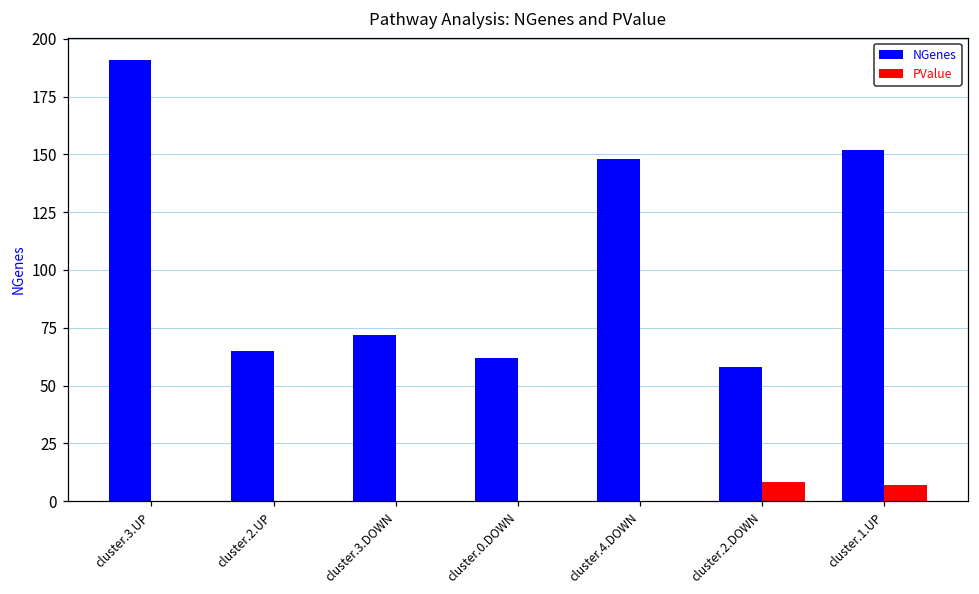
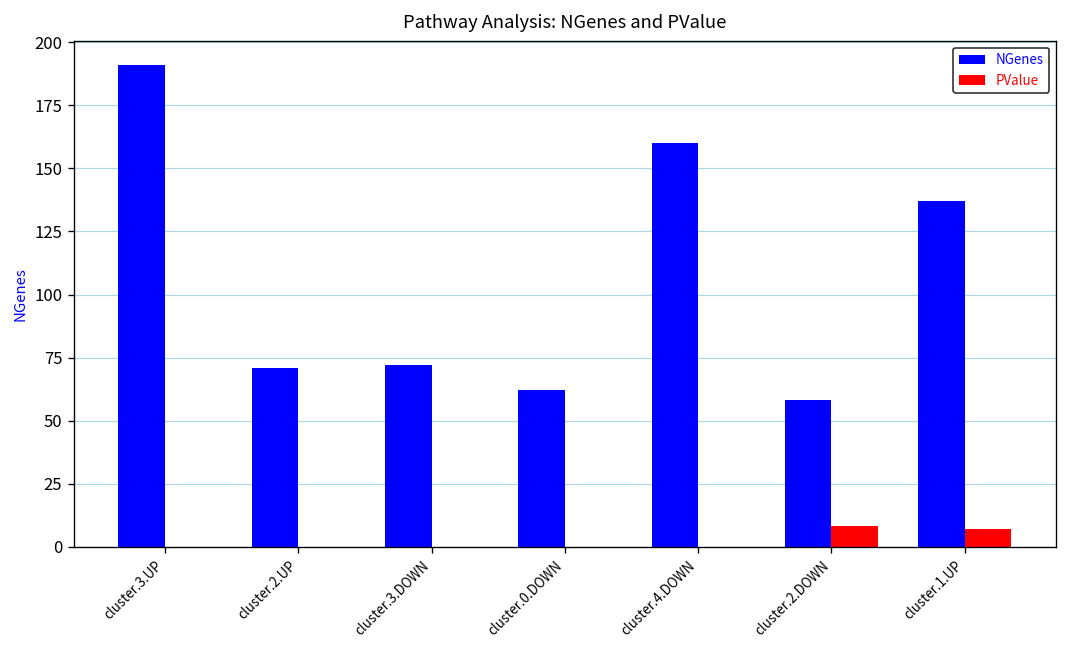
  {
    "NGenes": {
      "cluster.3.UP": 191,
-     "cluster.2.UP": 65,
+     "cluster.2.UP": 71,
      "cluster.3.DOWN": 72,
      "cluster.0.DOWN": 62,
-     "cluster.4.DOWN": 148,
+     "cluster.4.DOWN": 160,
      "cluster.2.DOWN": 58,
-     "cluster.1.UP": 152
+     "cluster.1.UP": 137
    },
    "PValue": {
      "cluster.2.DOWN": 8,
      "cluster.1.UP": 7
    }
  }
